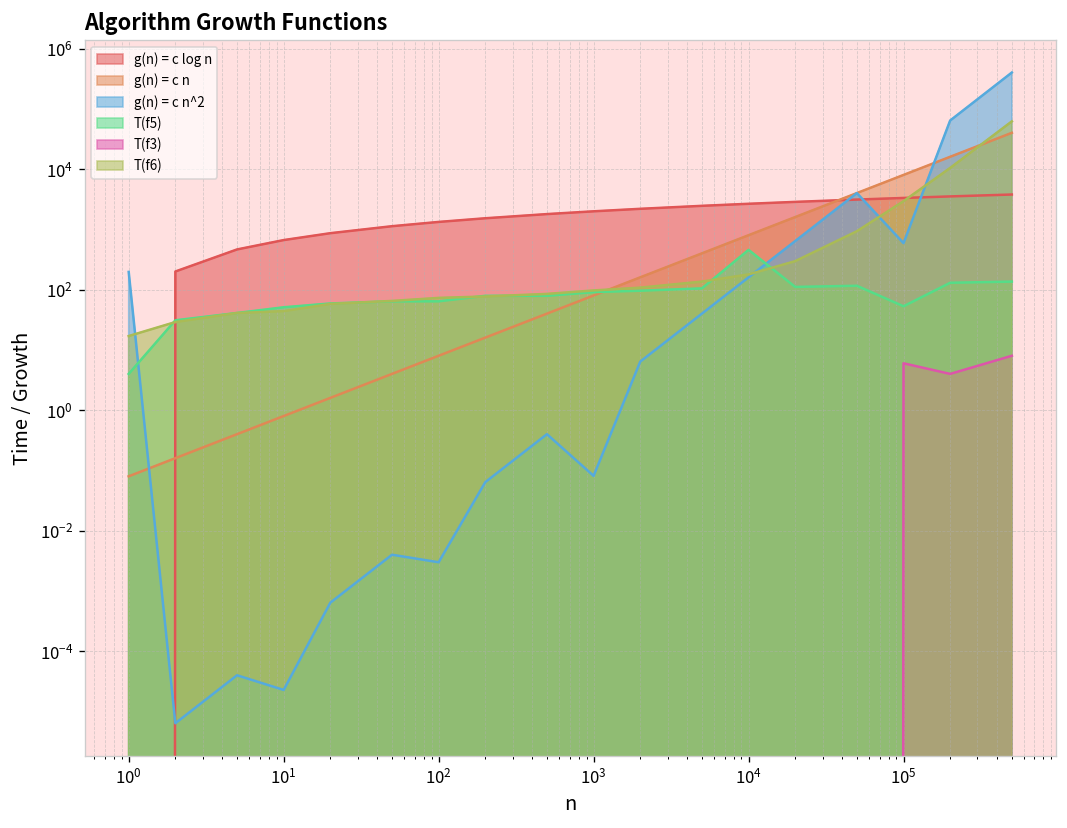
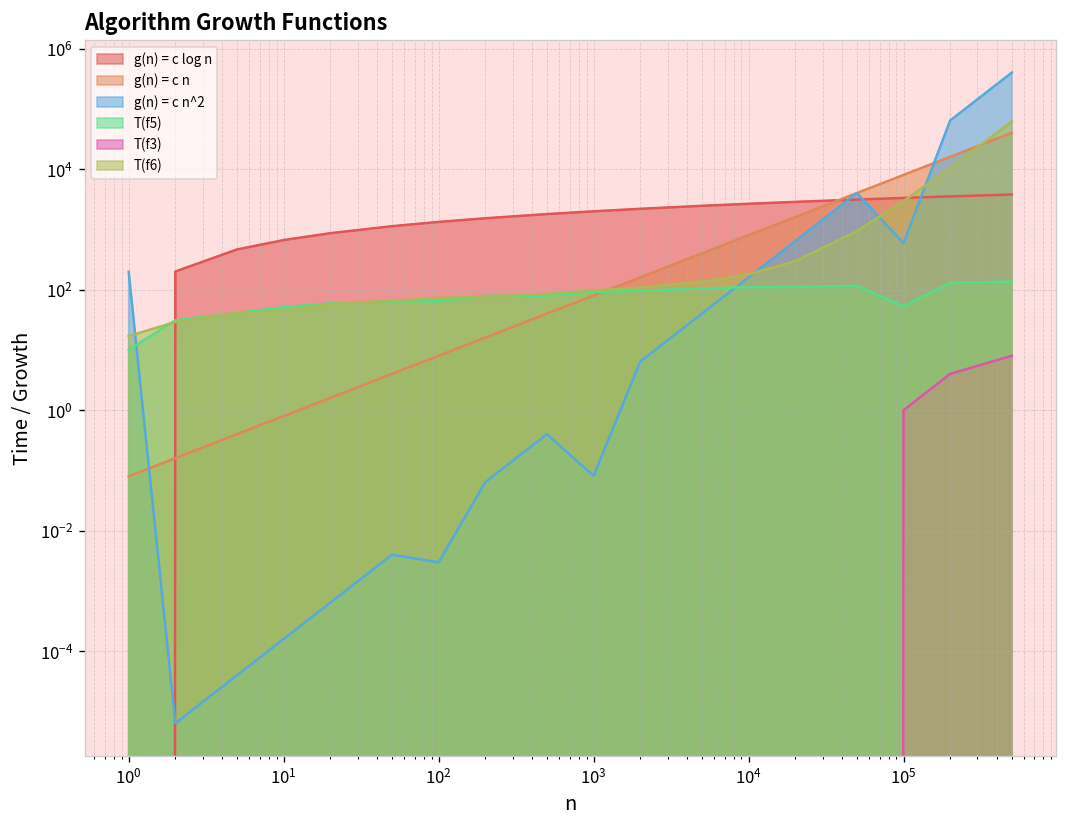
  {
    "g(n) = c n^2": {
      "10^0": 200,
-     "10^1": 0.00002,
+     "10^1": 0.00016,
      "10^2": 0.003,
      "10^3": 0.08,
      "10^5": 600
    },
    "T(f5)": {
-     "10^0": 4,
+     "10^0": 10,
      "10^1": 50,
      "10^2": 60,
-     "10^4": 500,
+     "10^4": 110,
      "10^5": 50
    },
    "T(f3)": {
-     "10^5": 6
+     "10^5": 1
    },
    "T(f6)": {
      "10^0": 17,
      "10^1": 40,
      "10^2": 70,
      "10^5": 3000
    }
  }
